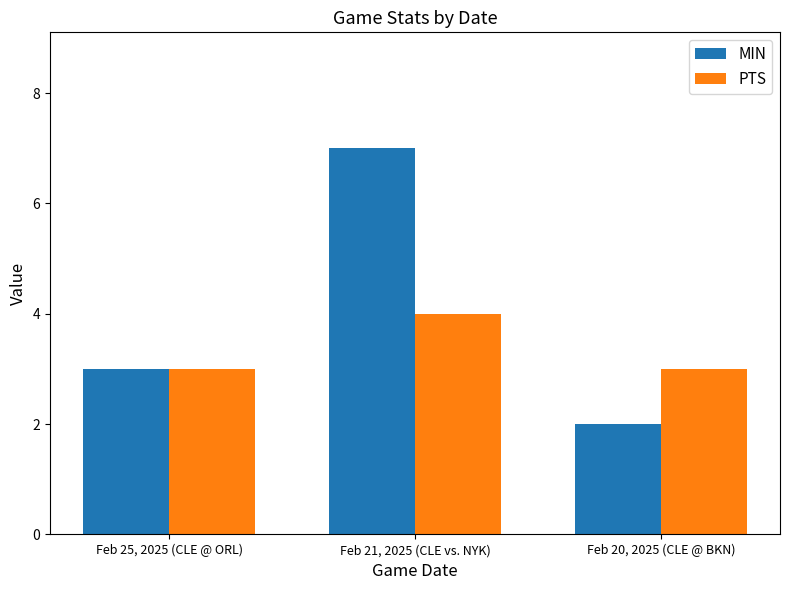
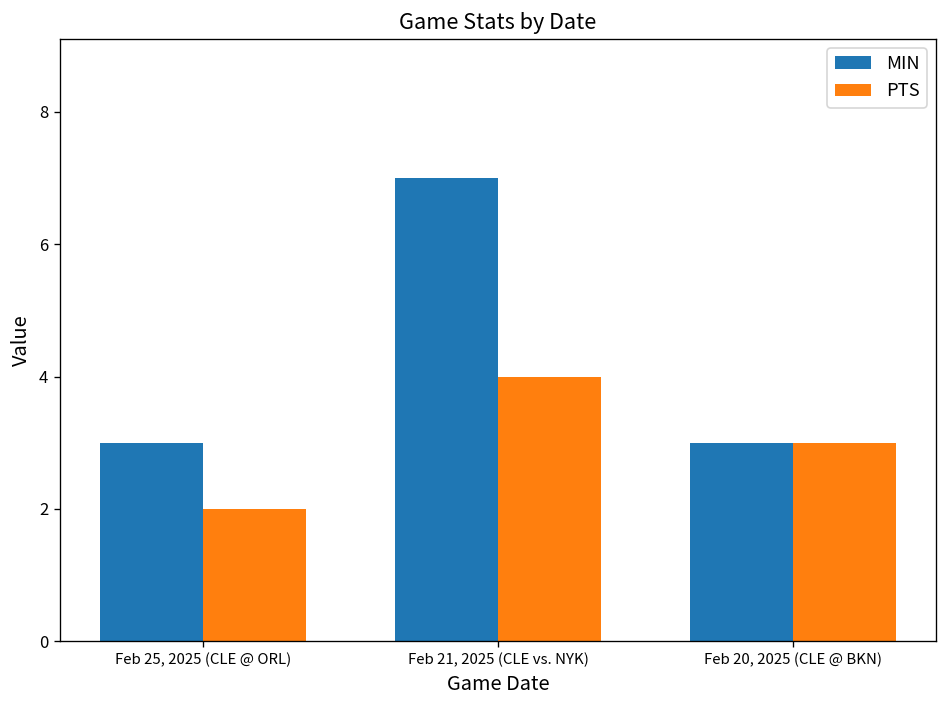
  {
    "MIN": {
      "Feb 25, 2025 (CLE @ ORL)": 3,
      "Feb 21, 2025 (CLE vs. NYK)": 7,
-     "Feb 20, 2025 (CLE @ BKN)": 2
+     "Feb 20, 2025 (CLE @ BKN)": 3
    },
    "PTS": {
-     "Feb 25, 2025 (CLE @ ORL)": 3,
+     "Feb 25, 2025 (CLE @ ORL)": 2,
      "Feb 21, 2025 (CLE vs. NYK)": 4,
      "Feb 20, 2025 (CLE @ BKN)": 3
    }
  }
